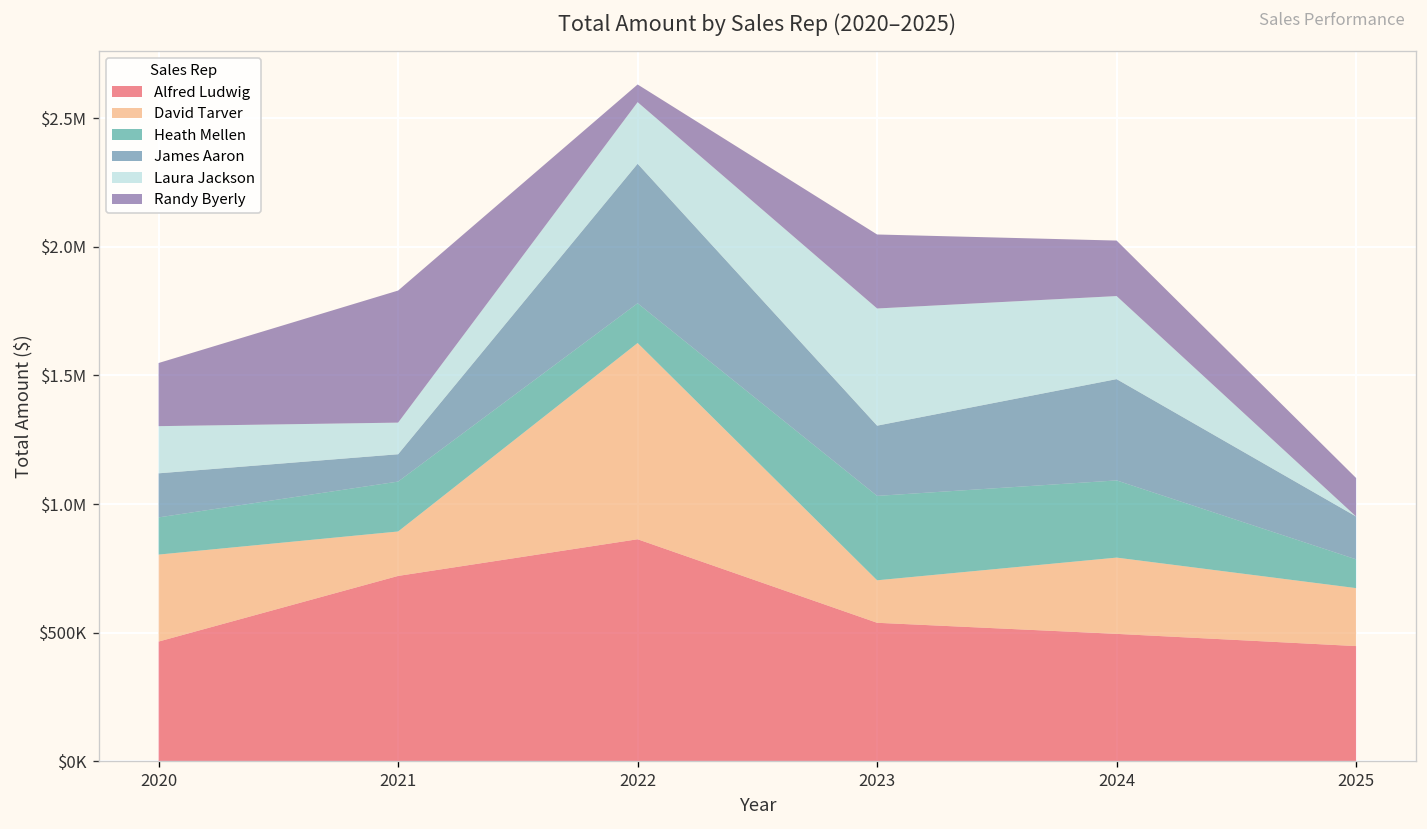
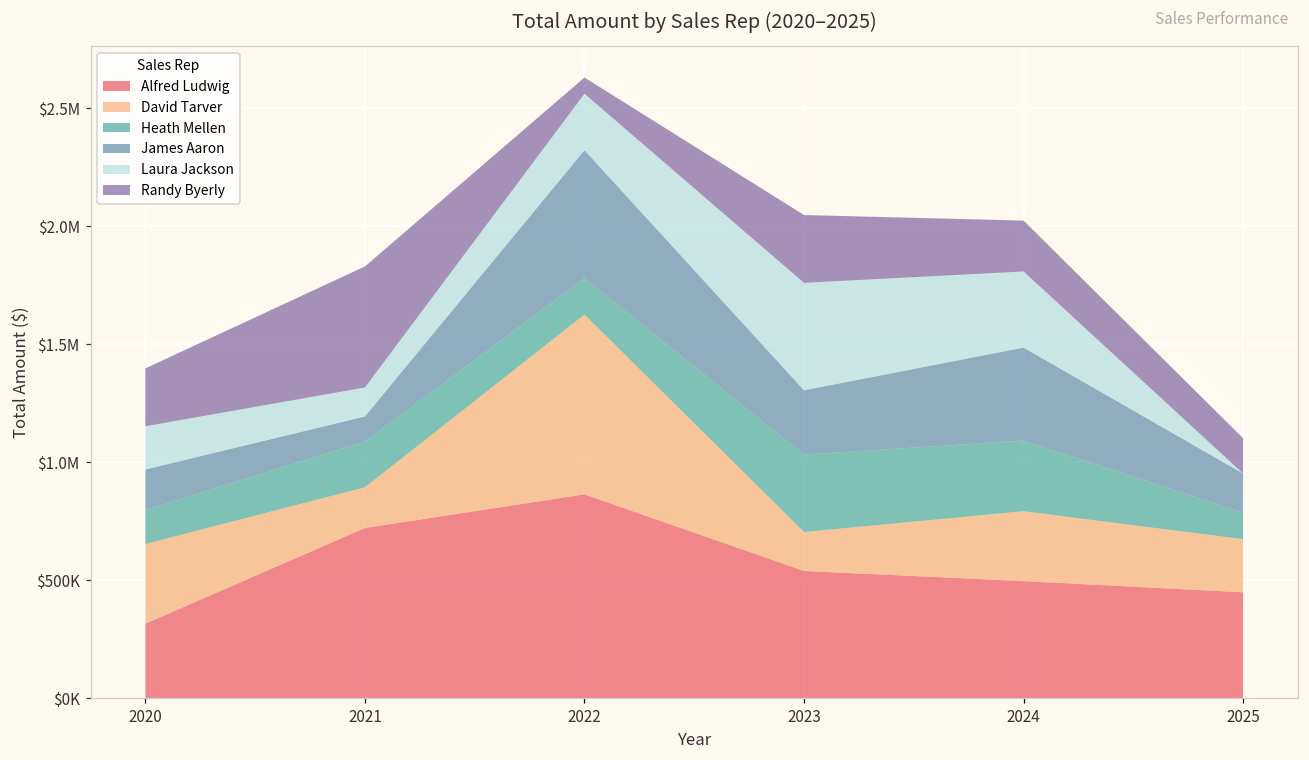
  {
    "Alfred Ludwig": {
-     "2020": "$470000",
+     "2020": "$320000",
      "2021": "$720000",
      "2022": "$860000",
      "2023": "$540000",
      "2024": "$500000",
      "2025": "$450000"
    },
    "David Tarver": {
      "2020": "$340000",
      "2021": "$170000",
      "2022": "$760000",
      "2023": "$170000",
      "2024": "$300000",
      "2025": "$230000"
    },
    "Laura Jackson": {
      "2020": "$180000",
      "2021": "$120000",
      "2022": "$240000",
      "2023": "$460000",
      "2024": "$320000"
    }
  }
